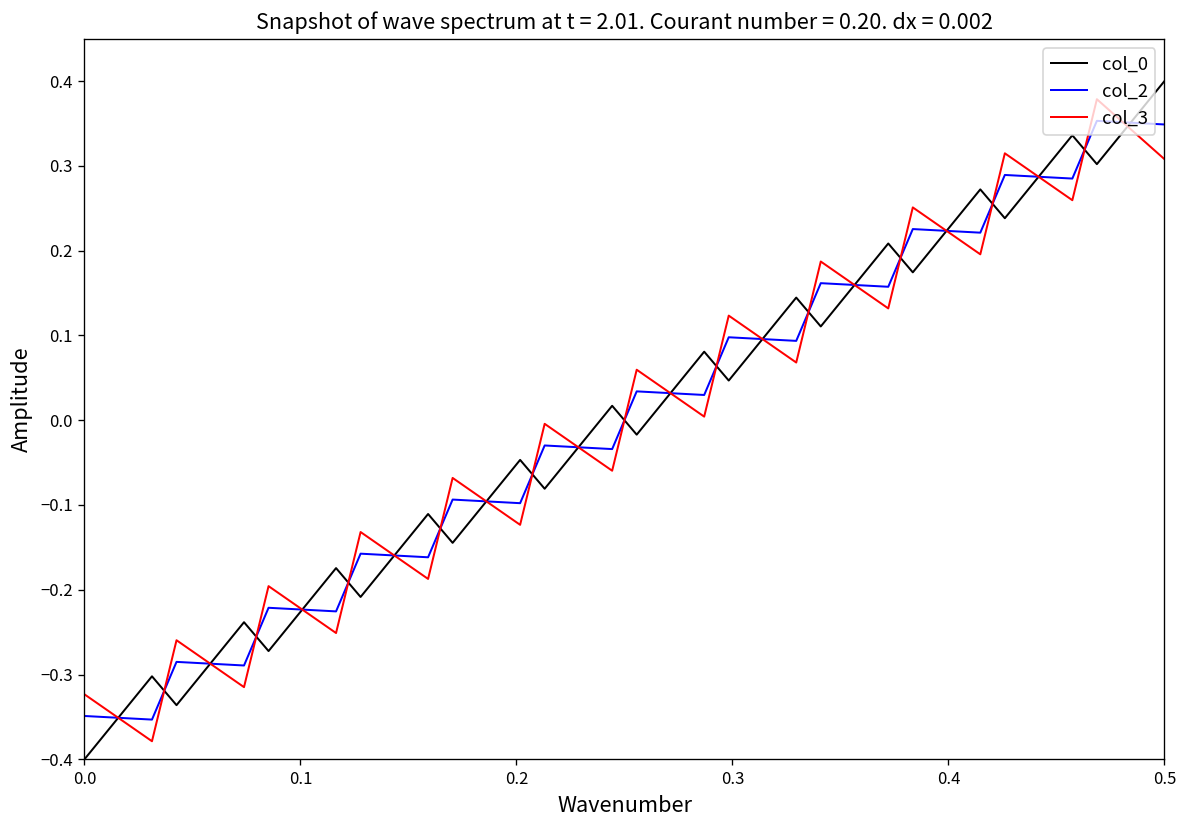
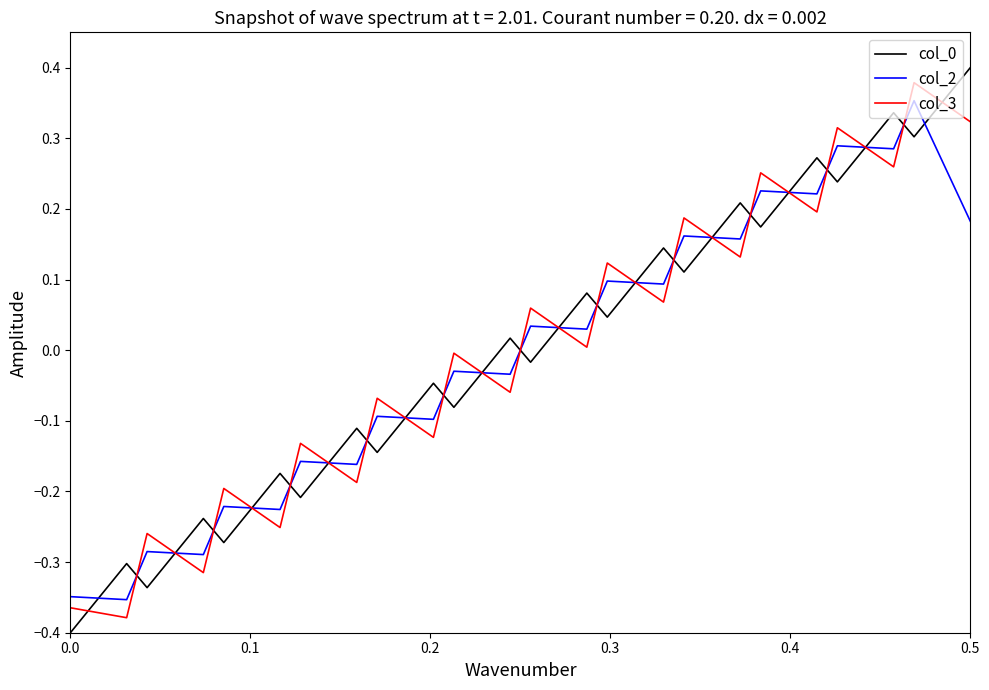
  {
    "col_0": {
      "0.0": -0.40,
      "0.5": 0.40
    },
    "col_2": {
      "0.0": -0.35,
-     "0.5": 0.35
+     "0.5": 0.18
    },
    "col_3": {
-     "0.0": -0.32,
-     "0.5": 0.31
+     "0.0": -0.36,
+     "0.5": 0.32
    }
  }
